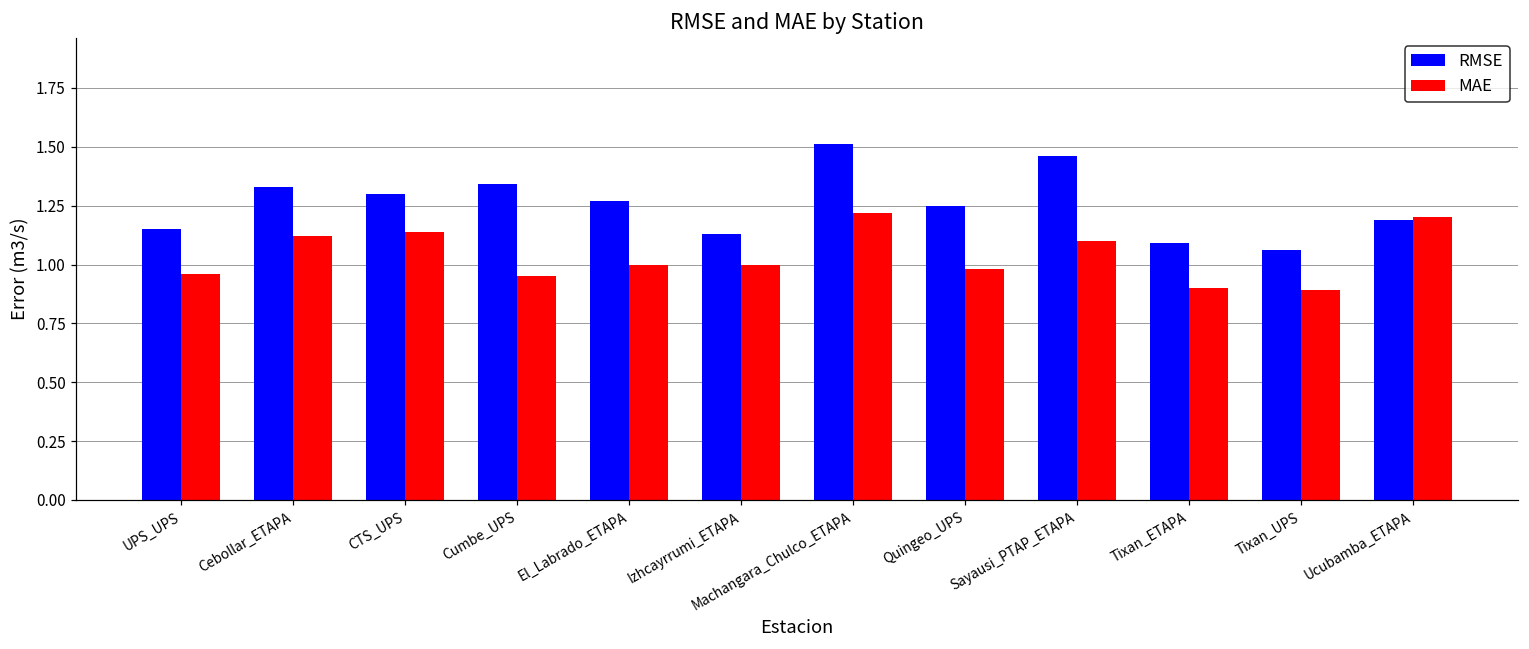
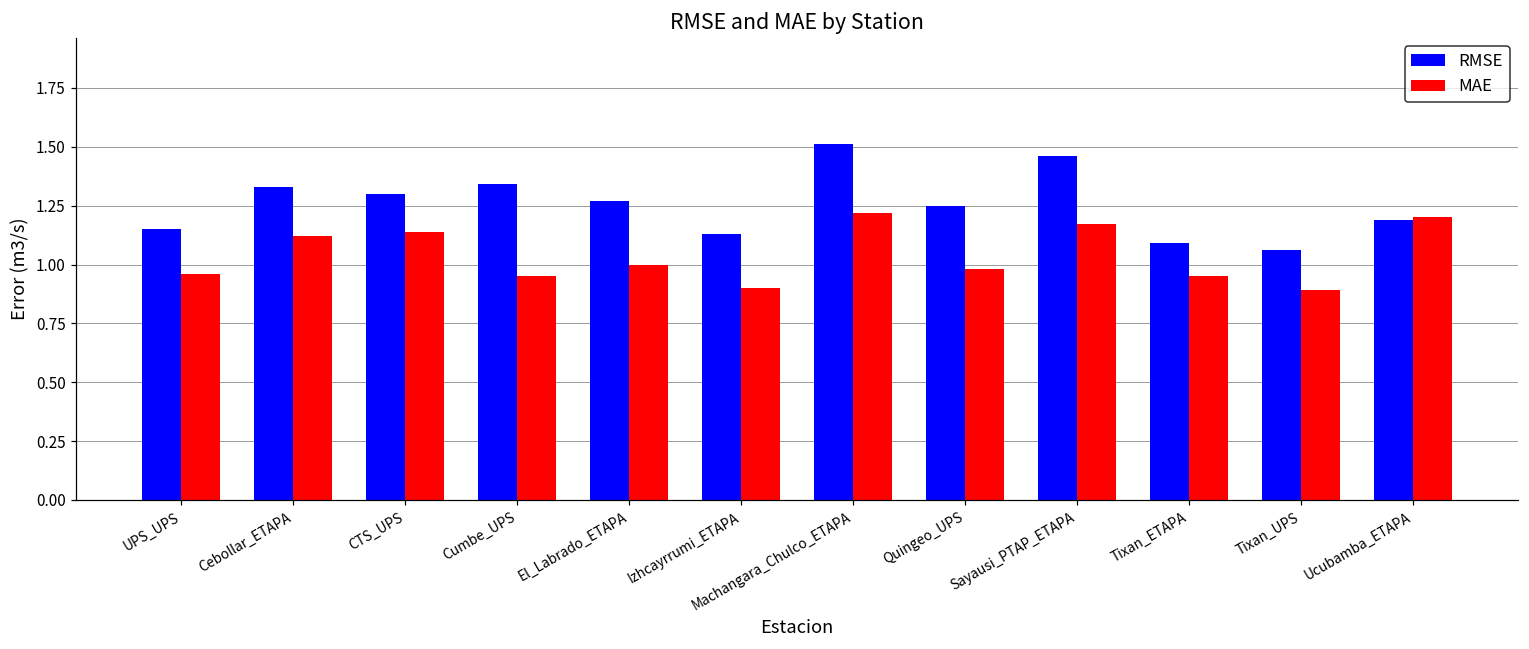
  {
    "RMSE": {
      "UPS_UPS": 1.15,
      "Cebollar_ETAPA": 1.33,
      "CTS_UPS": 1.30,
      "Cumbe_UPS": 1.34,
      "El_Labrado_ETAPA": 1.27,
      "Izhcayrrumi_ETAPA": 1.13,
      "Machangara_Chulco_ETAPA": 1.51,
      "Quingeo_UPS": 1.25,
      "Sayausi_PTAP_ETAPA": 1.46,
      "Tixan_ETAPA": 1.09,
      "Tixan_UPS": 1.06,
      "Ucubamba_ETAPA": 1.19
    },
    "MAE": {
      "UPS_UPS": 0.96,
      "Cebollar_ETAPA": 1.12,
      "CTS_UPS": 1.14,
      "Cumbe_UPS": 0.95,
      "El_Labrado_ETAPA": 1.00,
-     "Izhcayrrumi_ETAPA": 1.0,
+     "Izhcayrrumi_ETAPA": 0.9,
      "Machangara_Chulco_ETAPA": 1.22,
      "Quingeo_UPS": 0.98,
-     "Sayausi_PTAP_ETAPA": 1.10,
-     "Tixan_ETAPA": 0.90,
+     "Sayausi_PTAP_ETAPA": 1.17,
+     "Tixan_ETAPA": 0.95,
      "Tixan_UPS": 0.89,
      "Ucubamba_ETAPA": 1.20
    }
  }
